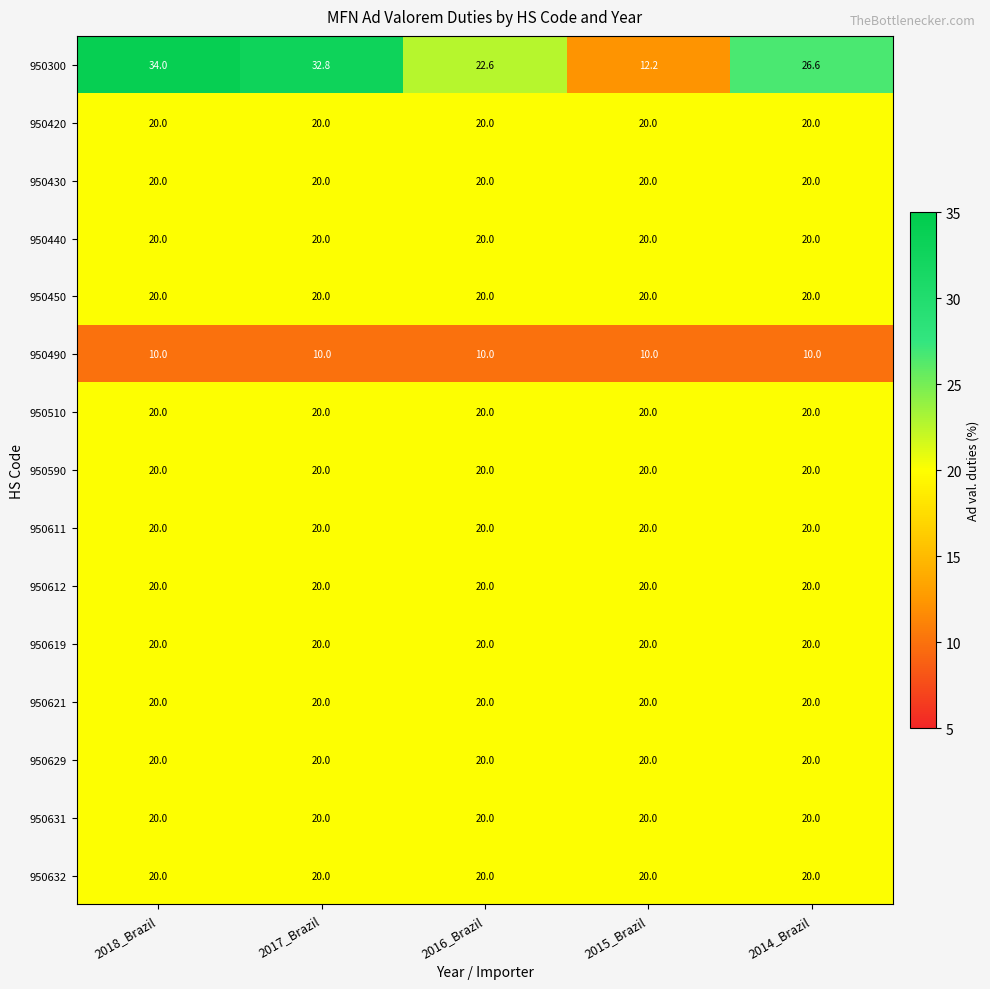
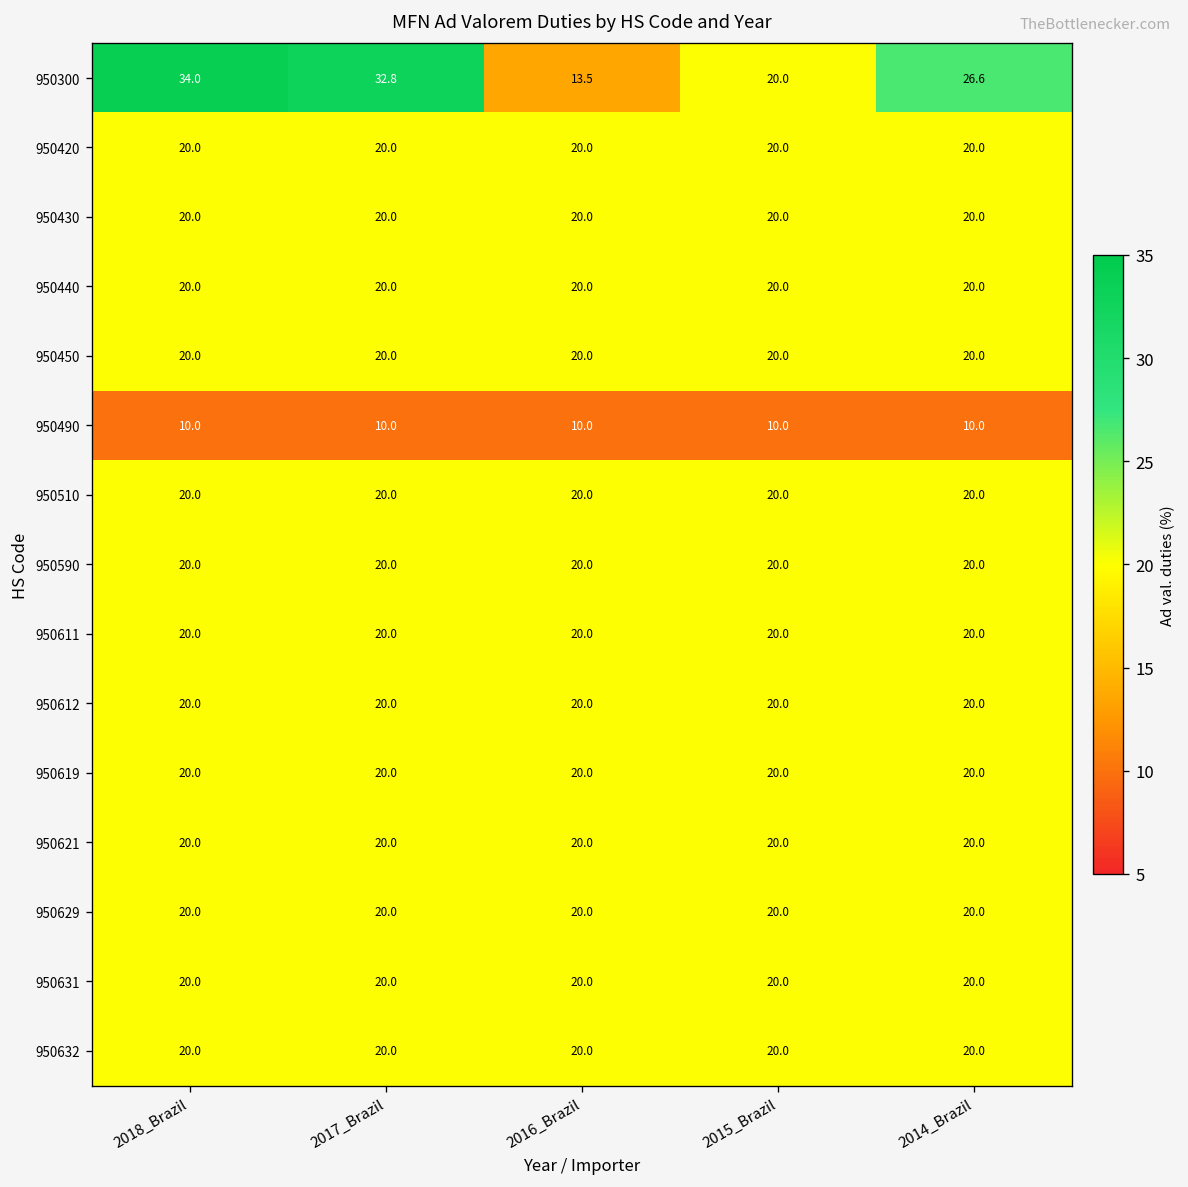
  {
    "950300": {
      "2018_Brazil": 34.0,
      "2017_Brazil": 32.8,
-     "2016_Brazil": 22.6,
-     "2015_Brazil": 12.2,
+     "2016_Brazil": 13.5,
+     "2015_Brazil": 20.0,
      "2014_Brazil": 26.6
    },
    "950420": {
      "2018_Brazil": 20.0,
      "2017_Brazil": 20.0,
      "2016_Brazil": 20.0,
      "2015_Brazil": 20.0,
      "2014_Brazil": 20.0
    },
    "950430": {
      "2018_Brazil": 20.0,
      "2017_Brazil": 20.0,
      "2016_Brazil": 20.0,
      "2015_Brazil": 20.0,
      "2014_Brazil": 20.0
    },
    "950440": {
      "2018_Brazil": 20.0,
      "2017_Brazil": 20.0,
      "2016_Brazil": 20.0,
      "2015_Brazil": 20.0,
      "2014_Brazil": 20.0
    },
    "950450": {
      "2018_Brazil": 20.0,
      "2017_Brazil": 20.0,
      "2016_Brazil": 20.0,
      "2015_Brazil": 20.0,
      "2014_Brazil": 20.0
    },
    "950490": {
      "2018_Brazil": 10.0,
      "2017_Brazil": 10.0,
      "2016_Brazil": 10.0,
      "2015_Brazil": 10.0,
      "2014_Brazil": 10.0
    },
    "950510": {
      "2018_Brazil": 20.0,
      "2017_Brazil": 20.0,
      "2016_Brazil": 20.0,
      "2015_Brazil": 20.0,
      "2014_Brazil": 20.0
    },
    "950590": {
      "2018_Brazil": 20.0,
      "2017_Brazil": 20.0,
      "2016_Brazil": 20.0,
      "2015_Brazil": 20.0,
      "2014_Brazil": 20.0
    },
    "950611": {
      "2018_Brazil": 20.0,
      "2017_Brazil": 20.0,
      "2016_Brazil": 20.0,
      "2015_Brazil": 20.0,
      "2014_Brazil": 20.0
    },
    "950612": {
      "2018_Brazil": 20.0,
      "2017_Brazil": 20.0,
      "2016_Brazil": 20.0,
      "2015_Brazil": 20.0,
      "2014_Brazil": 20.0
    },
    "950619": {
      "2018_Brazil": 20.0,
      "2017_Brazil": 20.0,
      "2016_Brazil": 20.0,
      "2015_Brazil": 20.0,
      "2014_Brazil": 20.0
    },
    "950621": {
      "2018_Brazil": 20.0,
      "2017_Brazil": 20.0,
      "2016_Brazil": 20.0,
      "2015_Brazil": 20.0,
      "2014_Brazil": 20.0
    },
    "950629": {
      "2018_Brazil": 20.0,
      "2017_Brazil": 20.0,
      "2016_Brazil": 20.0,
      "2015_Brazil": 20.0,
      "2014_Brazil": 20.0
    },
    "950631": {
      "2018_Brazil": 20.0,
      "2017_Brazil": 20.0,
      "2016_Brazil": 20.0,
      "2015_Brazil": 20.0,
      "2014_Brazil": 20.0
    },
    "950632": {
      "2018_Brazil": 20.0,
      "2017_Brazil": 20.0,
      "2016_Brazil": 20.0,
      "2015_Brazil": 20.0,
      "2014_Brazil": 20.0
    }
  }
